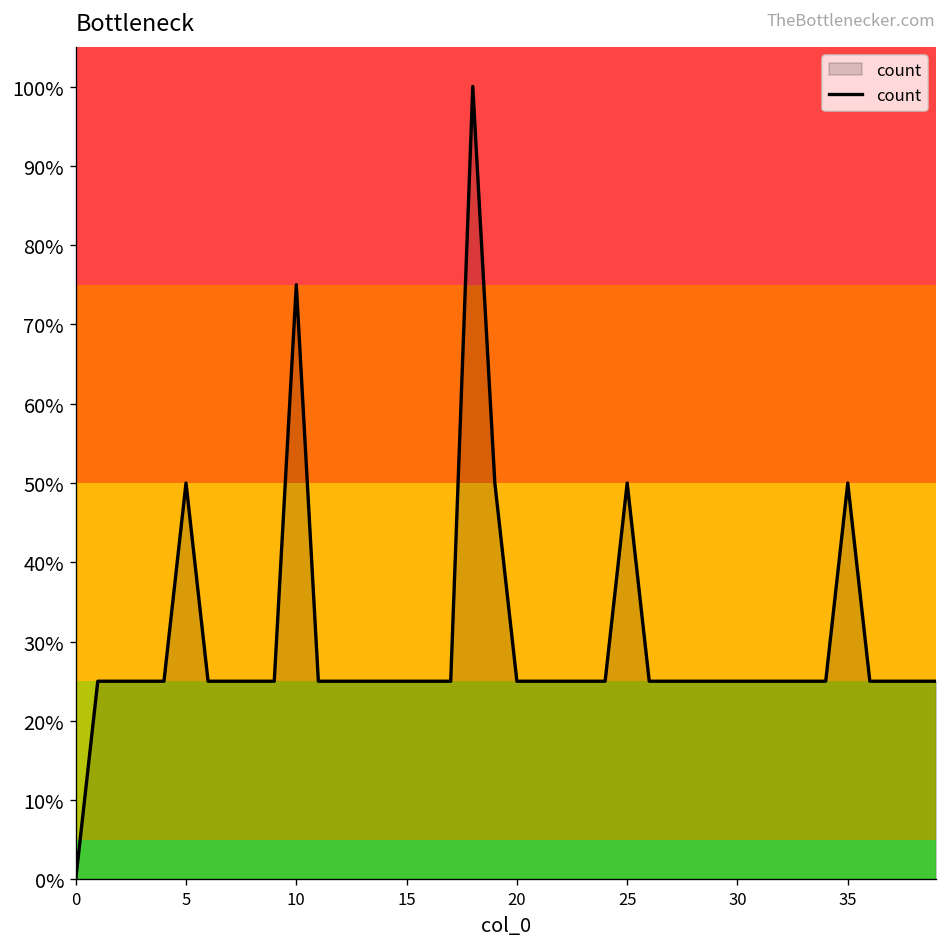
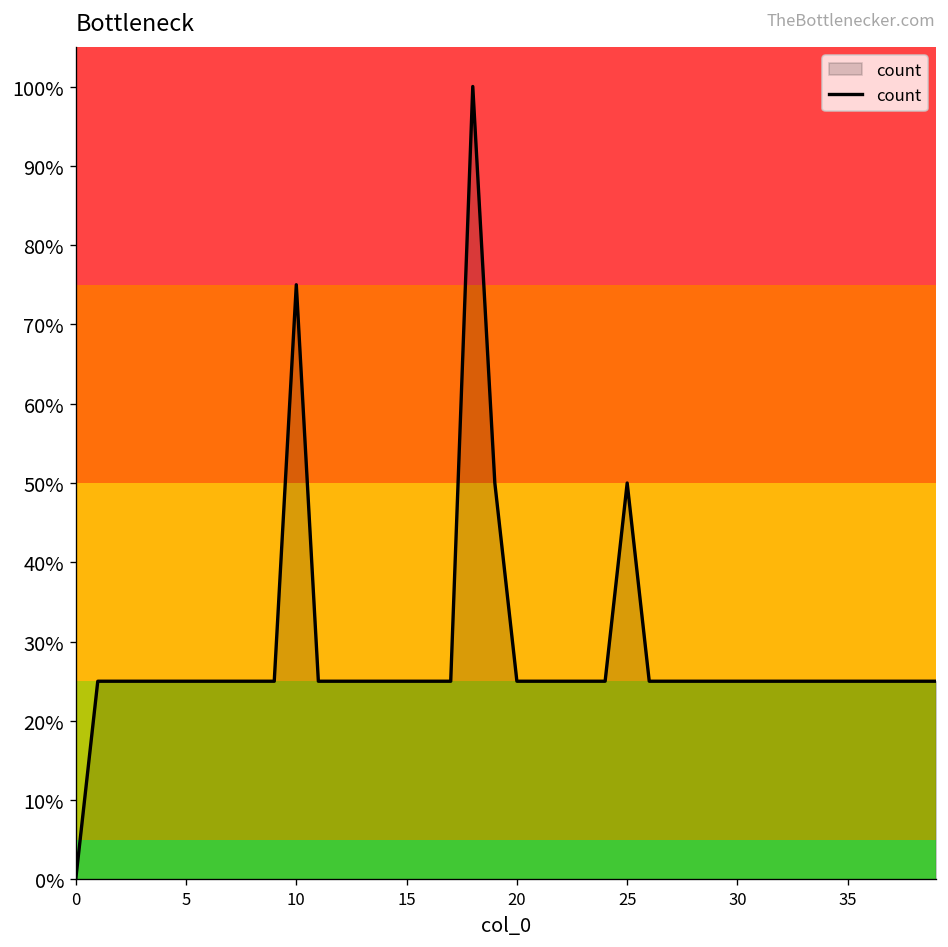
  {
    "0": "0%",
-   "5": "50%",
+   "5": "25%",
    "10": "75%",
    "15": "25%",
    "20": "25%",
    "25": "50%",
    "30": "25%",
-   "35": "50%"
+   "35": "25%"
  }
